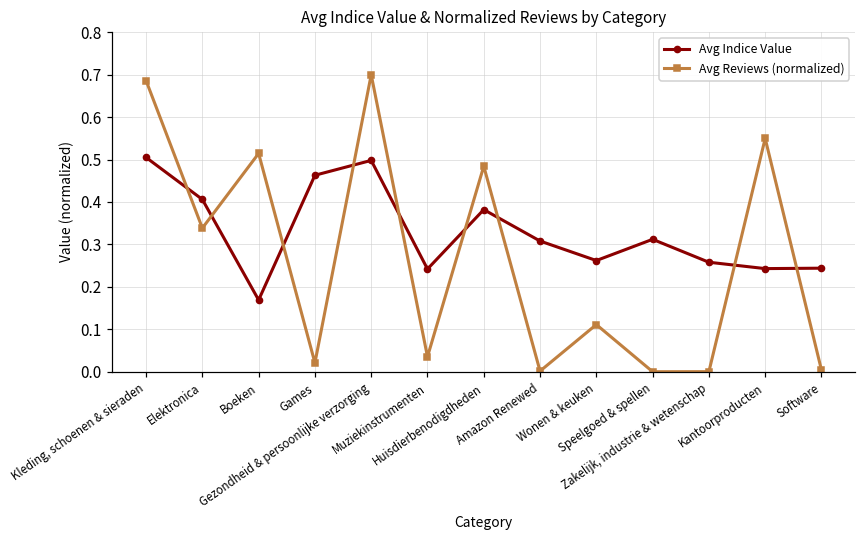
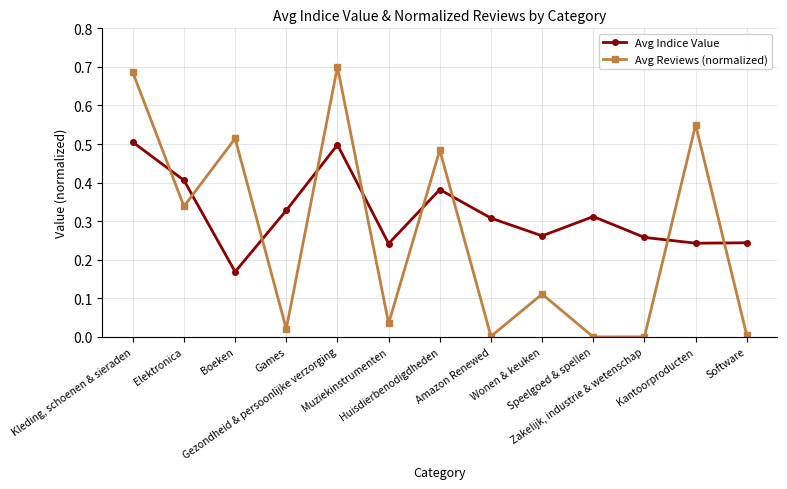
  {
    "Avg Indice Value": {
      "Kleding, schoenen & sieraden": 0.51,
      "Elektronica": 0.41,
      "Boeken": 0.17,
-     "Games": 0.46,
+     "Games": 0.33,
      "Gezondheid & persoonlijke verzorging": 0.50,
      "Muziekinstrumenten": 0.24,
      "Huisdierbenodigdheden": 0.38,
      "Amazon Renewed": 0.31,
      "Wonen & keuken": 0.26,
      "Speelgoed & spellen": 0.31,
      "Zakelijk, industrie & wetenschap": 0.26,
      "Kantoorproducten": 0.24,
      "Software": 0.24
    },
    "Avg Reviews (normalized)": {
      "Kleding, schoenen & sieraden": 0.69,
      "Elektronica": 0.34,
      "Boeken": 0.51,
      "Games": 0.02,
      "Gezondheid & persoonlijke verzorging": 0.70,
      "Muziekinstrumenten": 0.04,
      "Huisdierbenodigdheden": 0.48,
      "Amazon Renewed": 0.00,
      "Wonen & keuken": 0.11,
      "Speelgoed & spellen": 0.00,
      "Zakelijk, industrie & wetenschap": 0.00,
      "Kantoorproducten": 0.55,
      "Software": 0.00
    }
  }
